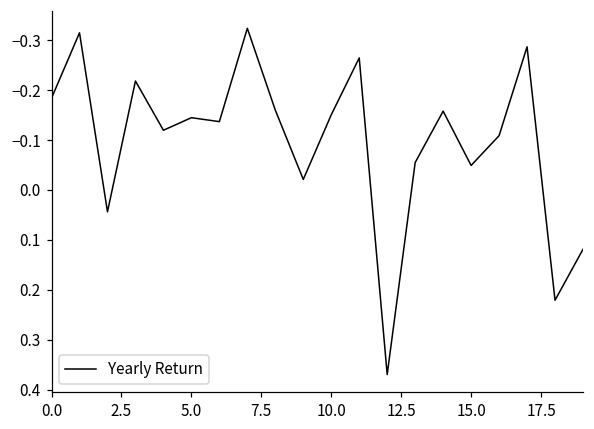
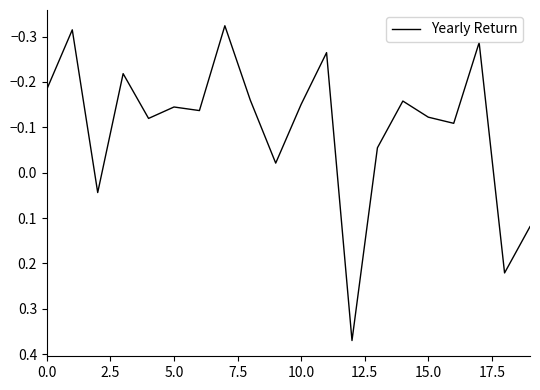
  {
    "0.0": -0.18,
    "5.0": -0.14,
    "10.0": -0.15,
-   "15.0": -0.05
+   "15.0": -0.12
  }
